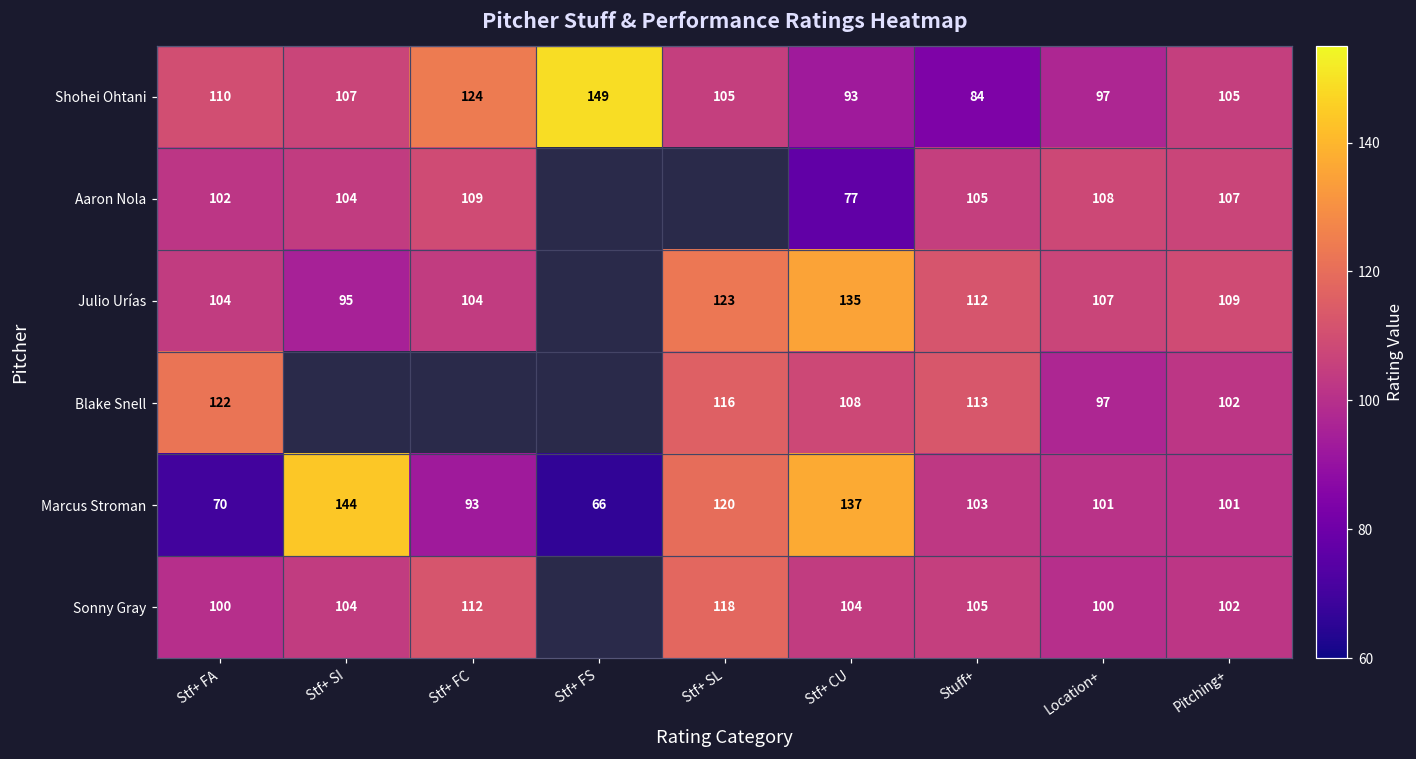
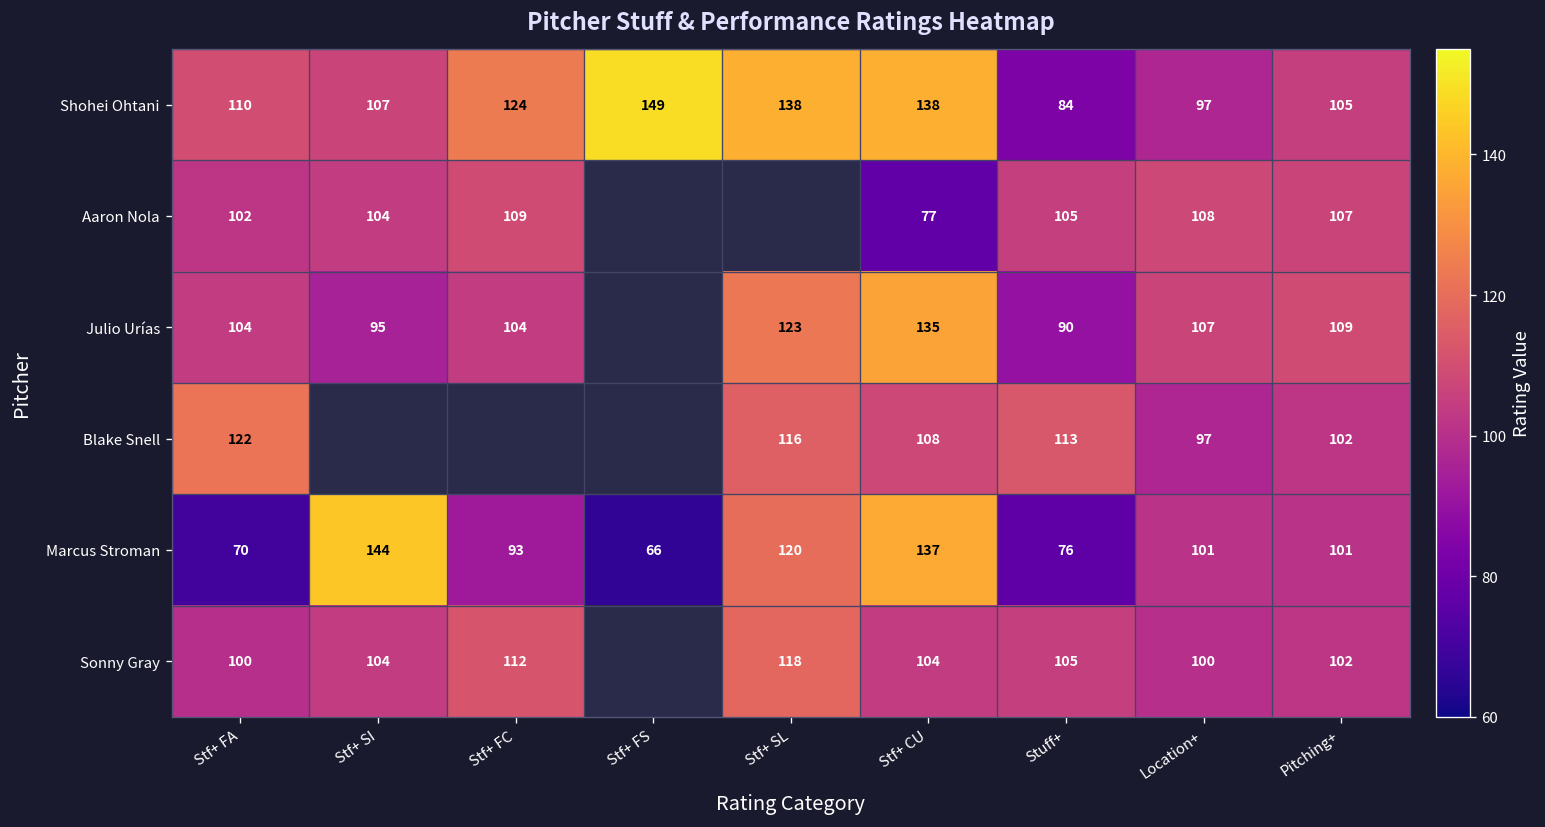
  {
    "Shohei Ohtani": {
      "Stf+ FA": 110,
      "Stf+ SI": 107,
      "Stf+ FC": 124,
      "Stf+ FS": 149,
-     "Stf+ SL": 105,
-     "Stf+ CU": 93,
+     "Stf+ SL": 138,
+     "Stf+ CU": 138,
      "Stuff+": 84,
      "Location+": 97,
      "Pitching+": 105
    },
    "Aaron Nola": {
      "Stf+ FA": 102,
      "Stf+ SI": 104,
      "Stf+ FC": 109,
      "Stf+ CU": 77,
      "Stuff+": 105,
      "Location+": 108,
      "Pitching+": 107
    },
    "Julio Urías": {
      "Stf+ FA": 104,
      "Stf+ SI": 95,
      "Stf+ FC": 104,
      "Stf+ SL": 123,
      "Stf+ CU": 135,
-     "Stuff+": 112,
+     "Stuff+": 90,
      "Location+": 107,
      "Pitching+": 109
    },
    "Blake Snell": {
      "Stf+ FA": 122,
      "Stf+ SL": 116,
      "Stf+ CU": 108,
      "Stuff+": 113,
      "Location+": 97,
      "Pitching+": 102
    },
    "Marcus Stroman": {
      "Stf+ FA": 70,
      "Stf+ SI": 144,
      "Stf+ FC": 93,
      "Stf+ FS": 66,
      "Stf+ SL": 120,
      "Stf+ CU": 137,
-     "Stuff+": 103,
+     "Stuff+": 76,
      "Location+": 101,
      "Pitching+": 101
    },
    "Sonny Gray": {
      "Stf+ FA": 100,
      "Stf+ SI": 104,
      "Stf+ FC": 112,
      "Stf+ SL": 118,
      "Stf+ CU": 104,
      "Stuff+": 105,
      "Location+": 100,
      "Pitching+": 102
    }
  }
